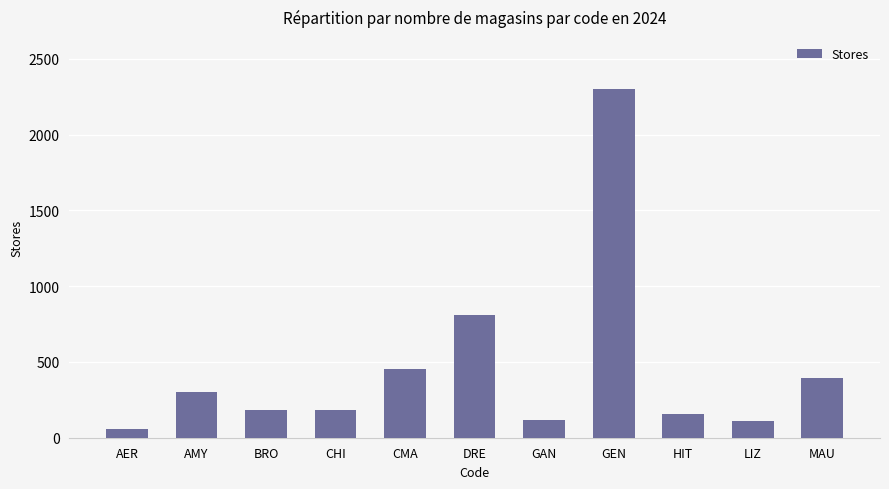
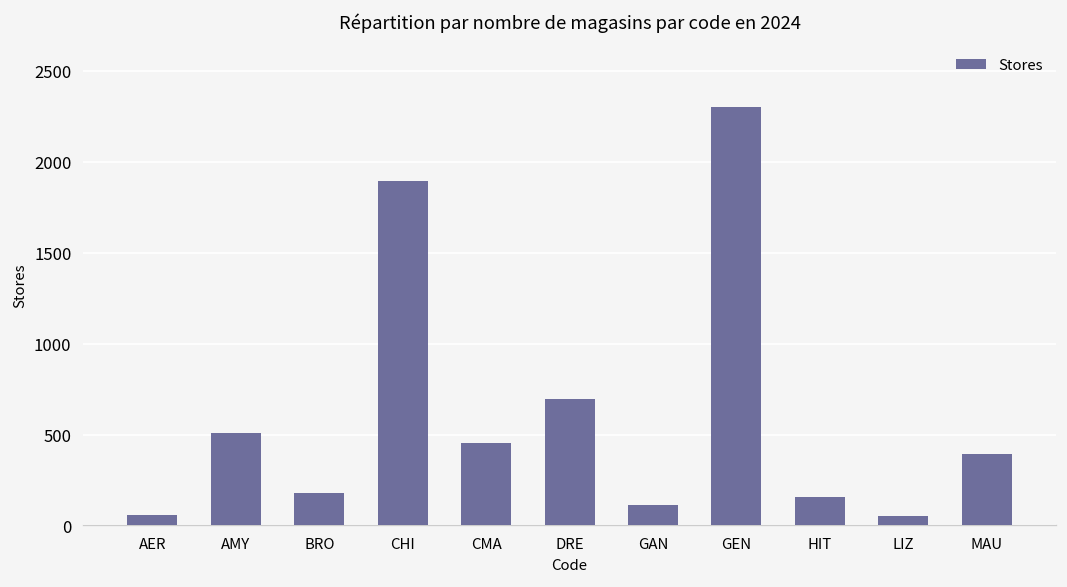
  {
    "AER": 60,
-   "AMY": 300,
+   "AMY": 510,
    "BRO": 180,
-   "CHI": 180,
+   "CHI": 1890,
    "CMA": 460,
-   "DRE": 810,
+   "DRE": 700,
    "GAN": 120,
    "GEN": 2300,
    "HIT": 160,
-   "LIZ": 110,
+   "LIZ": 50,
    "MAU": 390
  }
